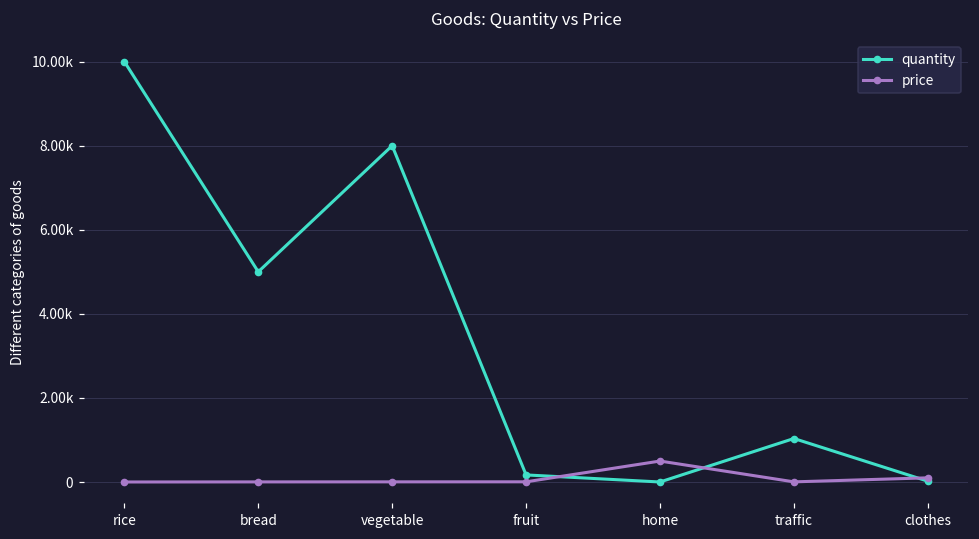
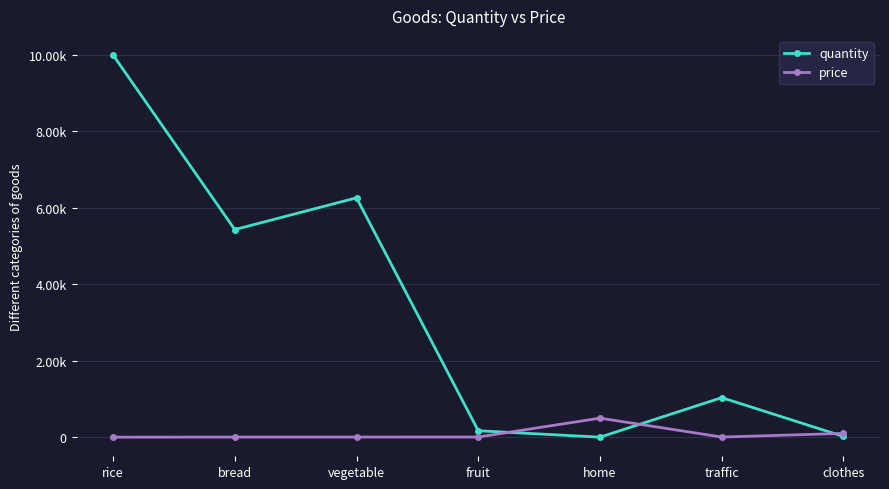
  {
    "quantity": {
      "rice": 10000,
-     "bread": 5000,
-     "vegetable": 8000,
+     "bread": 5400,
+     "vegetable": 6300,
      "fruit": 200,
      "home": 0,
      "traffic": 1000,
      "clothes": 0
    },
    "price": {
      "rice": 0,
      "bread": 0,
      "vegetable": 0,
      "fruit": 0,
      "home": 500,
      "traffic": 0,
      "clothes": 100
    }
  }
